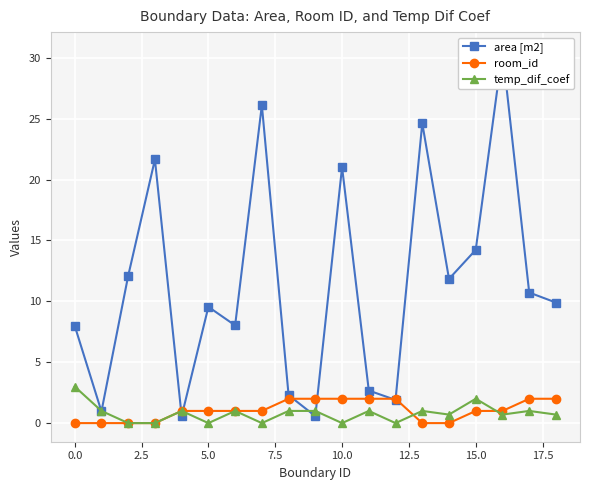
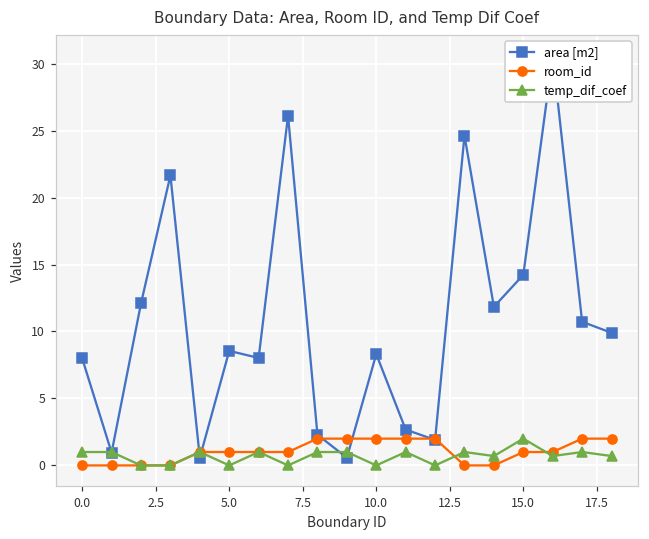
  {
    "area [m2]": {
      "0.0": 8.0,
-     "5.0": 9.5,
-     "10.0": 21.0,
+     "5.0": 8.6,
+     "10.0": 8.3,
      "15.0": 14.2
    },
    "room_id": {
      "0.0": 0.0,
      "5.0": 1.0,
      "10.0": 2.0,
      "15.0": 1.0
    },
    "temp_dif_coef": {
-     "0.0": 3,
+     "0.0": 1,
      "5.0": 0,
      "10.0": 0,
      "15.0": 2
    }
  }
